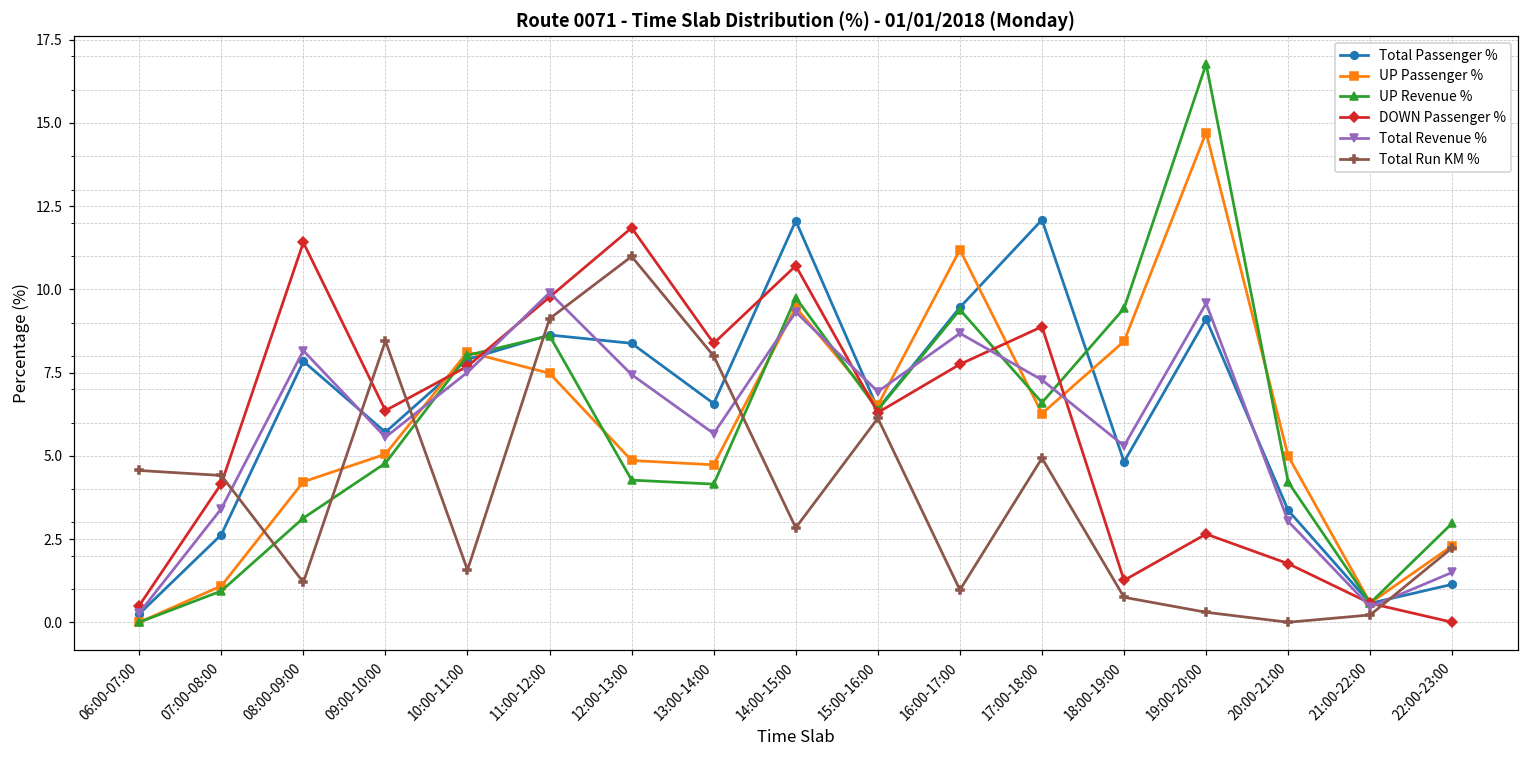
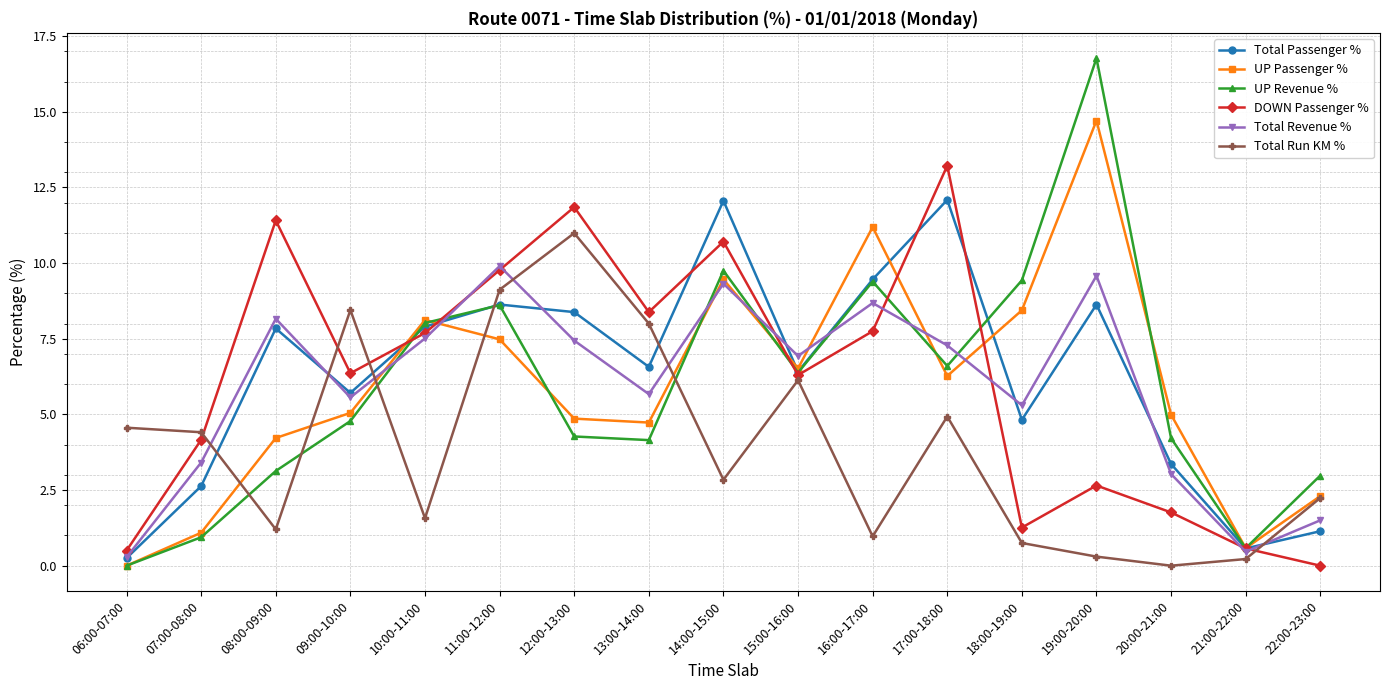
  {
    "Total Passenger %": {
      "07:00-08:00": 2.6,
      "08:00-09:00": 7.8,
      "09:00-10:00": 5.7,
      "10:00-11:00": 7.9,
      "12:00-13:00": 8.4,
      "13:00-14:00": 6.6,
      "14:00-15:00": 12.1,
      "17:00-18:00": 12.1,
      "18:00-19:00": 4.8,
-     "19:00-20:00": 9.1,
+     "19:00-20:00": 8.6,
      "20:00-21:00": 3.4,
      "22:00-23:00": 1.1
    },
    "UP Passenger %": {
      "07:00-08:00": 1.1,
      "08:00-09:00": 4.2,
      "09:00-10:00": 5.1,
      "10:00-11:00": 8.1,
      "11:00-12:00": 7.5,
      "12:00-13:00": 4.9,
      "13:00-14:00": 4.7,
      "14:00-15:00": 9.5,
      "15:00-16:00": 6.5,
      "16:00-17:00": 11.2,
      "17:00-18:00": 6.3,
      "18:00-19:00": 8.4,
      "19:00-20:00": 14.7,
      "20:00-21:00": 5.0
    },
    "UP Revenue %": {
      "07:00-08:00": 0.9,
      "08:00-09:00": 3.1,
      "09:00-10:00": 4.8,
      "10:00-11:00": 8.0,
      "12:00-13:00": 4.3,
      "13:00-14:00": 4.2,
      "14:00-15:00": 9.8,
      "17:00-18:00": 6.6,
      "18:00-19:00": 9.4,
      "19:00-20:00": 16.8,
      "20:00-21:00": 4.2,
      "22:00-23:00": 3.0
    },
    "DOWN Passenger %": {
      "06:00-07:00": 0.5,
      "07:00-08:00": 4.2,
      "08:00-09:00": 11.4,
      "09:00-10:00": 6.4,
      "10:00-11:00": 7.7,
      "11:00-12:00": 9.8,
      "12:00-13:00": 11.9,
      "13:00-14:00": 8.4,
      "14:00-15:00": 10.7,
      "16:00-17:00": 7.8,
-     "17:00-18:00": 8.9,
+     "17:00-18:00": 13.2,
      "18:00-19:00": 1.3,
      "19:00-20:00": 2.7,
      "20:00-21:00": 1.8,
      "22:00-23:00": 0.0
    },
    "Total Revenue %": {
      "07:00-08:00": 3.4,
      "08:00-09:00": 8.2,
      "09:00-10:00": 5.6,
      "10:00-11:00": 7.5,
      "11:00-12:00": 9.9,
      "12:00-13:00": 7.4,
      "13:00-14:00": 5.7,
      "14:00-15:00": 9.3,
      "15:00-16:00": 6.9,
      "16:00-17:00": 8.7,
      "17:00-18:00": 7.3,
      "18:00-19:00": 5.3,
      "19:00-20:00": 9.6,
      "20:00-21:00": 3.0,
      "21:00-22:00": 0.5,
      "22:00-23:00": 1.5
    },
    "Total Run KM %": {
      "06:00-07:00": 4.6,
      "07:00-08:00": 4.4,
      "08:00-09:00": 1.2,
      "09:00-10:00": 8.5,
      "10:00-11:00": 1.6,
      "11:00-12:00": 9.1,
      "12:00-13:00": 11.0,
      "13:00-14:00": 8.0,
      "14:00-15:00": 2.8,
      "15:00-16:00": 6.1,
      "16:00-17:00": 1.0,
      "17:00-18:00": 4.9,
      "18:00-19:00": 0.8,
      "19:00-20:00": 0.3,
      "20:00-21:00": 0.0,
      "21:00-22:00": 0.2
    }
  }
